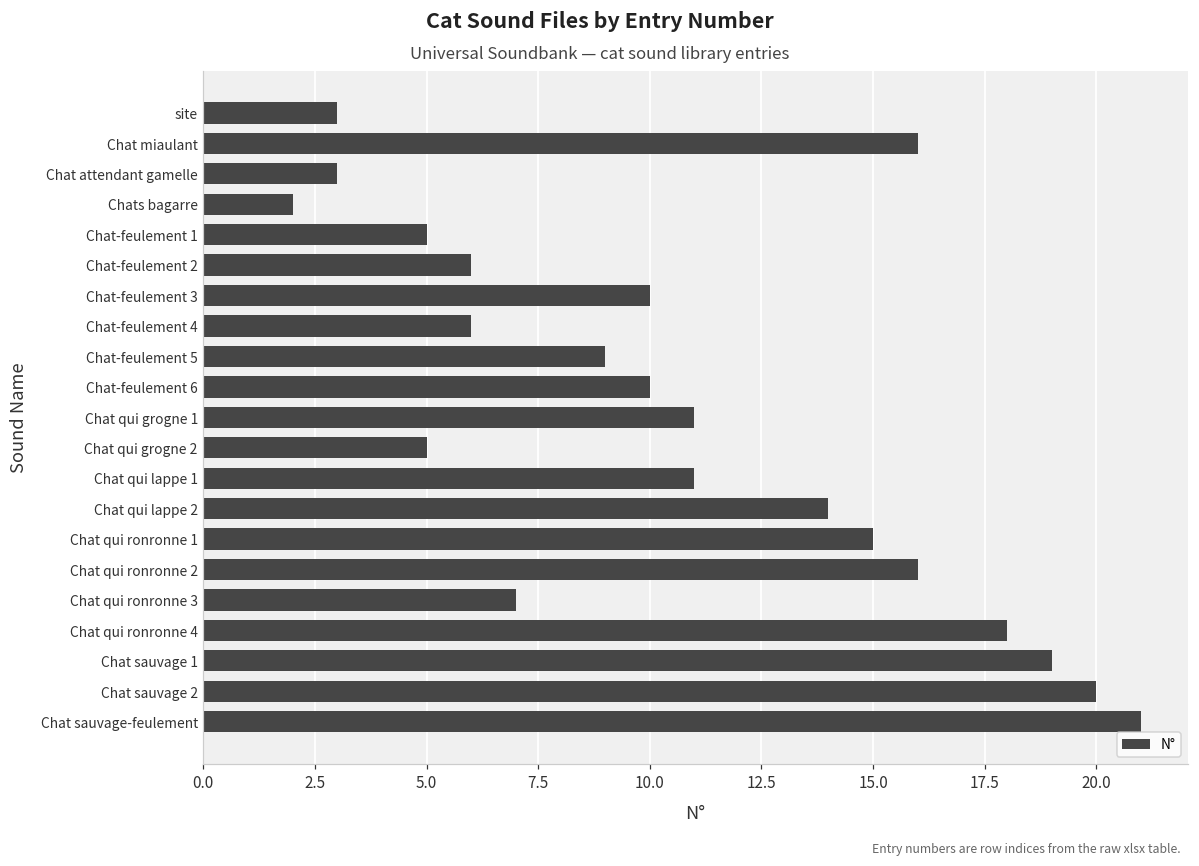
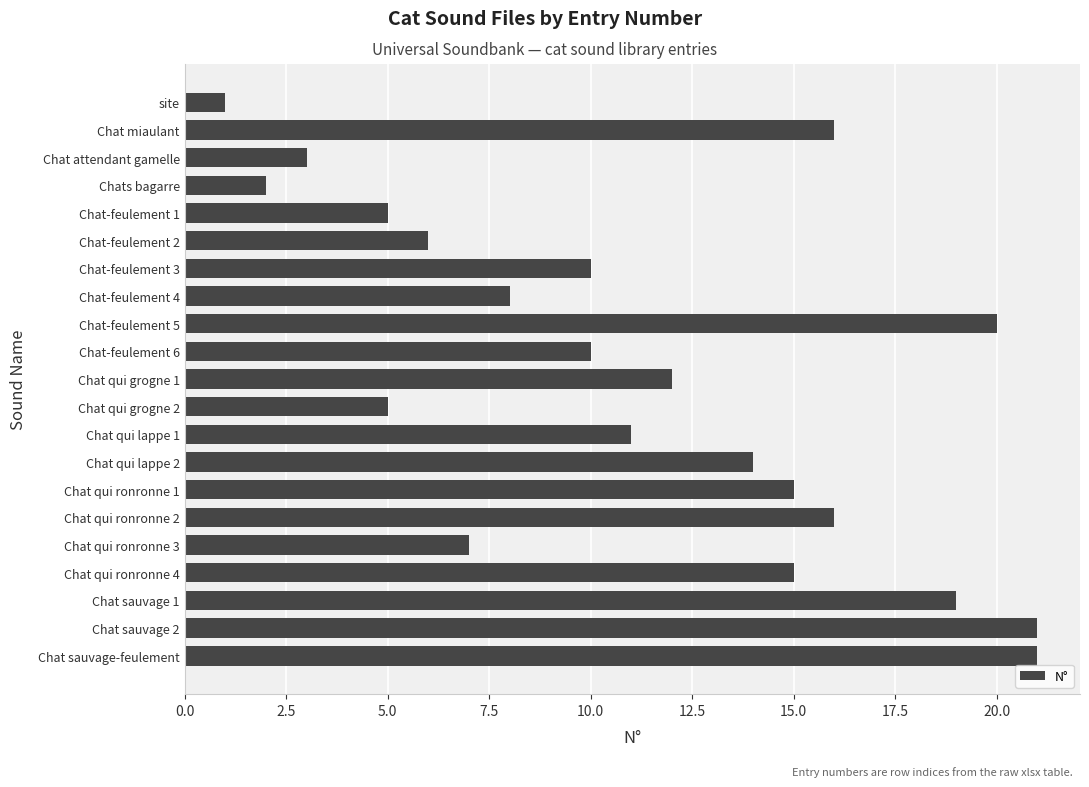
  {
-   "site": 3,
+   "site": 1,
    "Chat miaulant": 16,
    "Chat attendant gamelle": 3,
    "Chats bagarre": 2,
    "Chat-feulement 1": 5,
    "Chat-feulement 2": 6,
    "Chat-feulement 3": 10,
-   "Chat-feulement 4": 6,
-   "Chat-feulement 5": 9,
+   "Chat-feulement 4": 8,
+   "Chat-feulement 5": 20,
    "Chat-feulement 6": 10,
-   "Chat qui grogne 1": 11,
+   "Chat qui grogne 1": 12,
    "Chat qui grogne 2": 5,
    "Chat qui lappe 1": 11,
    "Chat qui lappe 2": 14,
    "Chat qui ronronne 1": 15,
    "Chat qui ronronne 2": 16,
    "Chat qui ronronne 3": 7,
-   "Chat qui ronronne 4": 18,
+   "Chat qui ronronne 4": 15,
    "Chat sauvage 1": 19,
-   "Chat sauvage 2": 20,
+   "Chat sauvage 2": 21,
    "Chat sauvage-feulement": 21
  }
